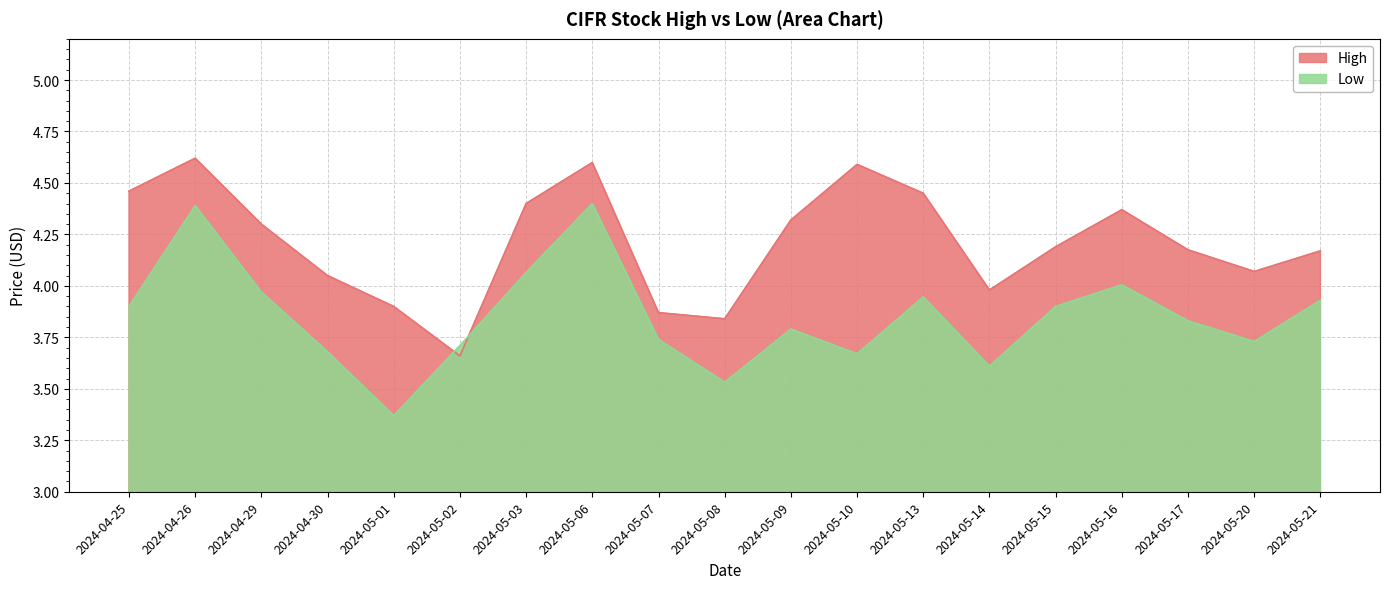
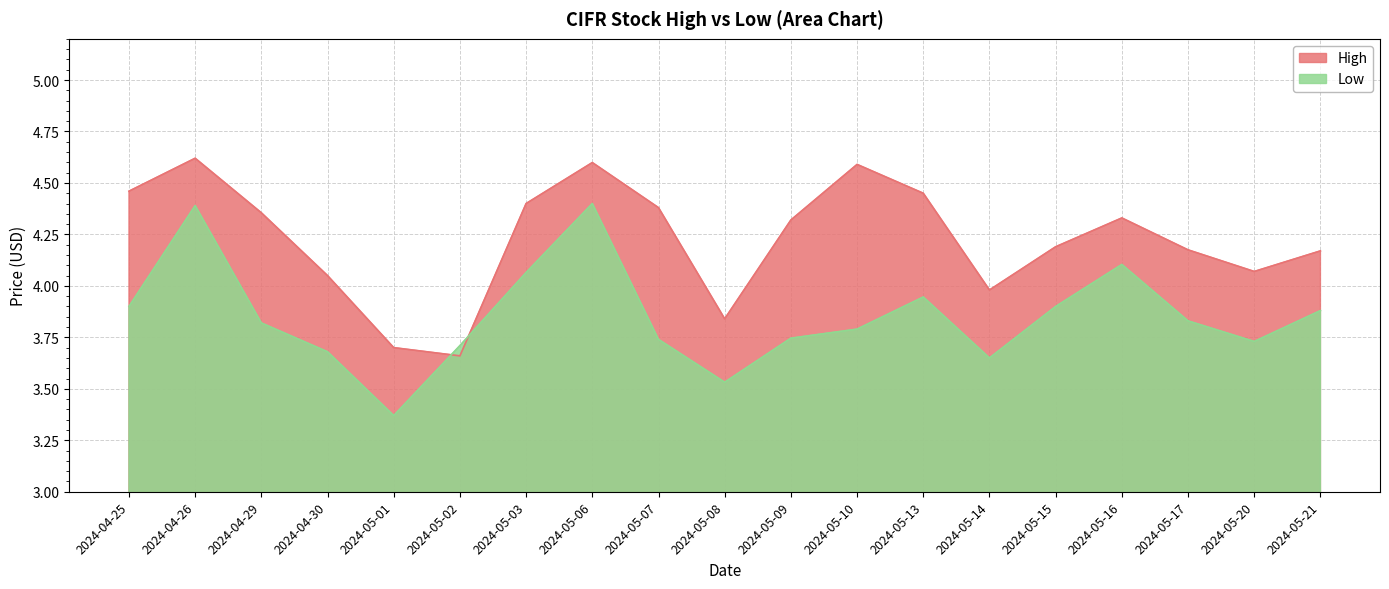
  {
    "High": {
      "2024-04-25": 4.46,
      "2024-04-26": 4.62,
-     "2024-04-29": 4.30,
+     "2024-04-29": 4.36,
      "2024-04-30": 4.05,
-     "2024-05-01": 3.9,
+     "2024-05-01": 3.7,
      "2024-05-02": 3.66,
      "2024-05-03": 4.40,
      "2024-05-06": 4.60,
-     "2024-05-07": 3.87,
+     "2024-05-07": 4.38,
      "2024-05-08": 3.84,
      "2024-05-09": 4.32,
      "2024-05-10": 4.59,
      "2024-05-13": 4.45,
      "2024-05-14": 3.98,
      "2024-05-15": 4.19,
-     "2024-05-16": 4.37,
+     "2024-05-16": 4.33,
      "2024-05-17": 4.18,
      "2024-05-20": 4.07,
      "2024-05-21": 4.17
    },
    "Low": {
      "2024-04-25": 3.90,
      "2024-04-26": 4.39,
-     "2024-04-29": 3.97,
+     "2024-04-29": 3.82,
      "2024-04-30": 3.68,
      "2024-05-01": 3.37,
      "2024-05-02": 3.71,
      "2024-05-03": 4.07,
      "2024-05-06": 4.40,
      "2024-05-07": 3.74,
      "2024-05-08": 3.53,
-     "2024-05-09": 3.79,
-     "2024-05-10": 3.67,
+     "2024-05-09": 3.75,
+     "2024-05-10": 3.79,
      "2024-05-13": 3.95,
-     "2024-05-14": 3.61,
+     "2024-05-14": 3.65,
      "2024-05-15": 3.90,
-     "2024-05-16": 4.01,
+     "2024-05-16": 4.10,
      "2024-05-17": 3.83,
      "2024-05-20": 3.73,
-     "2024-05-21": 3.93
+     "2024-05-21": 3.88
    }
  }
